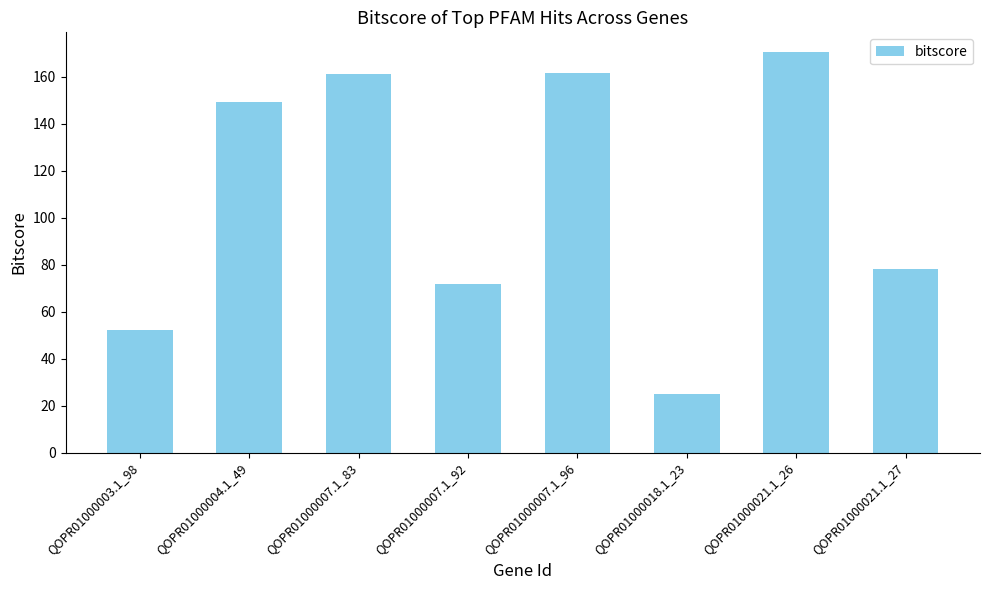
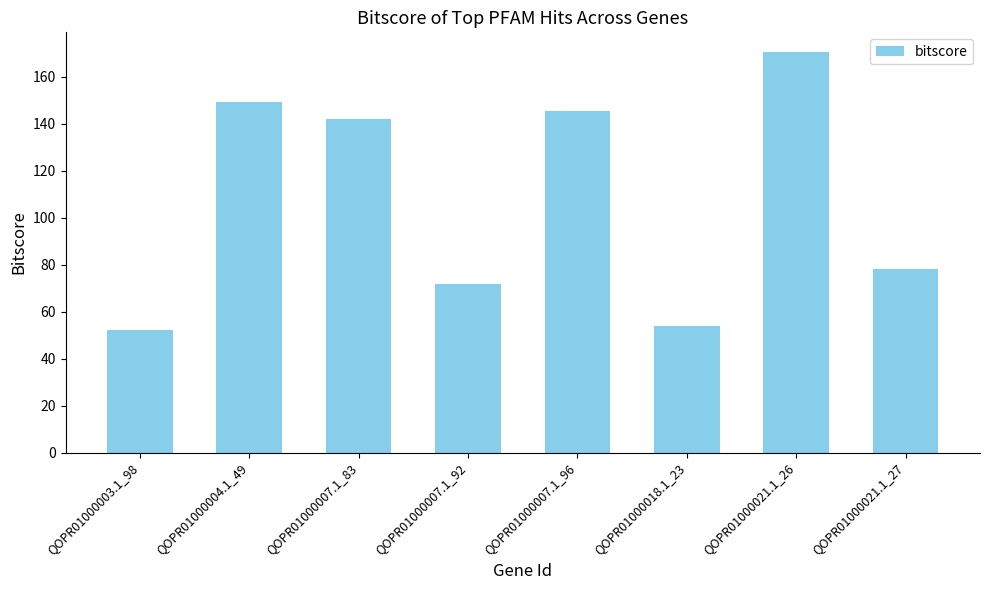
  {
    "QOPR01000003.1_98": 52,
    "QOPR01000004.1_49": 149,
-   "QOPR01000007.1_83": 161,
+   "QOPR01000007.1_83": 142,
    "QOPR01000007.1_92": 72,
-   "QOPR01000007.1_96": 162,
-   "QOPR01000018.1_23": 25,
+   "QOPR01000007.1_96": 146,
+   "QOPR01000018.1_23": 54,
    "QOPR01000021.1_26": 171,
    "QOPR01000021.1_27": 78
  }
